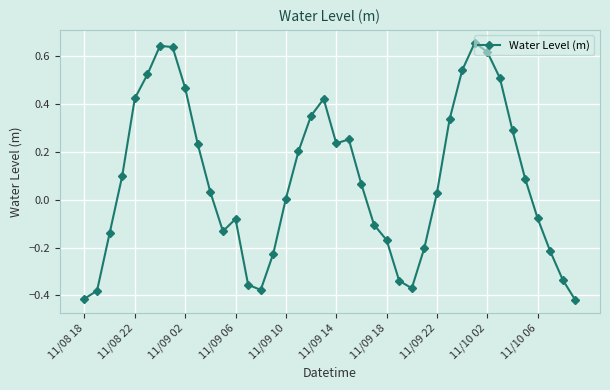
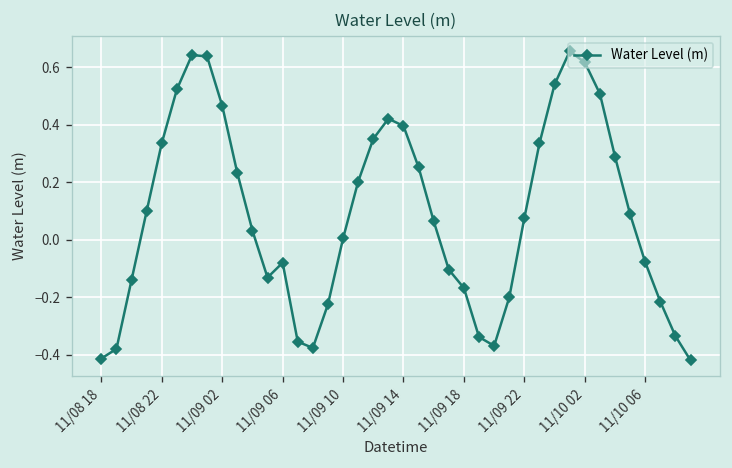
  {
    "11/08 18": -0.41,
-   "11/08 22": 0.42,
+   "11/08 22": 0.34,
    "11/09 02": 0.47,
    "11/09 06": -0.08,
    "11/09 10": 0.00,
-   "11/09 14": 0.24,
+   "11/09 14": 0.40,
    "11/09 18": -0.17,
-   "11/09 22": 0.03,
+   "11/09 22": 0.08,
    "11/10 06": -0.08
  }
